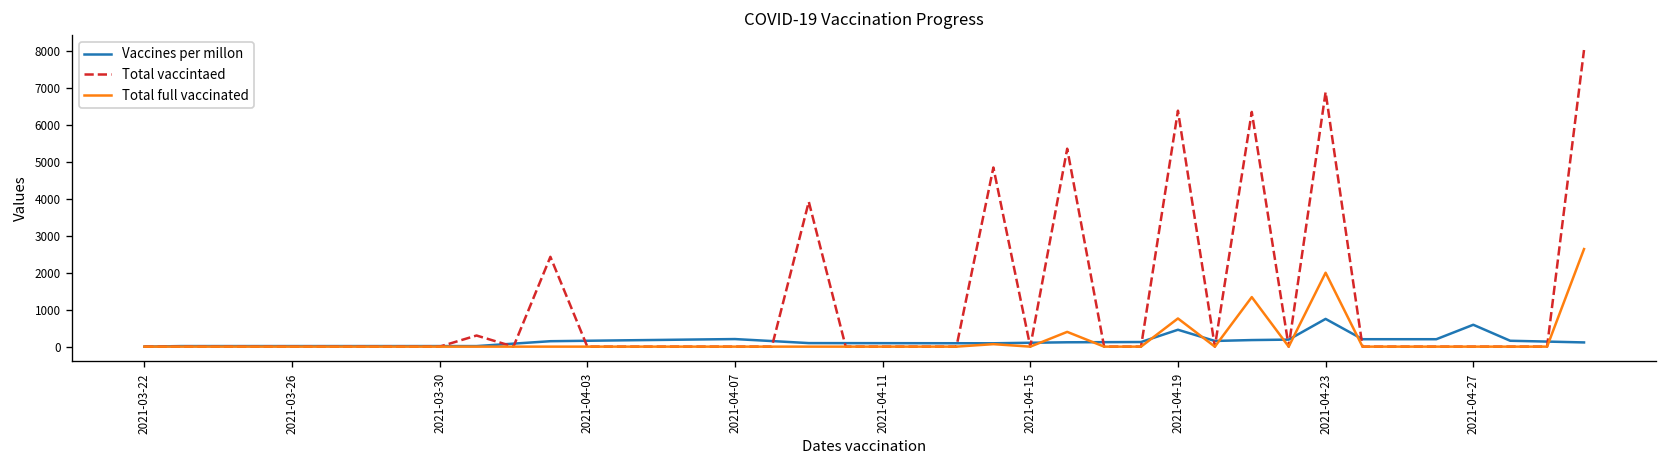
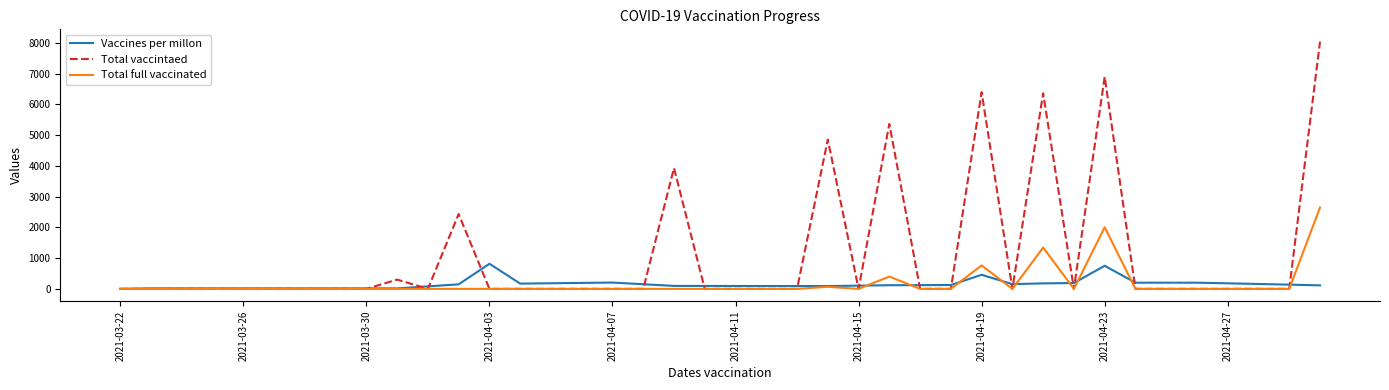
  {
    "Vaccines per millon": {
-     "2021-04-03": 200,
+     "2021-04-03": 800,
      "2021-04-07": 200,
      "2021-04-11": 100,
      "2021-04-15": 100,
      "2021-04-19": 500,
      "2021-04-23": 800,
-     "2021-04-27": 600
+     "2021-04-27": 200
    },
    "Total vaccintaed": {
      "2021-04-19": 6400,
      "2021-04-23": 6900
    },
    "Total full vaccinated": {
      "2021-04-19": 800,
      "2021-04-23": 2000
    }
  }
